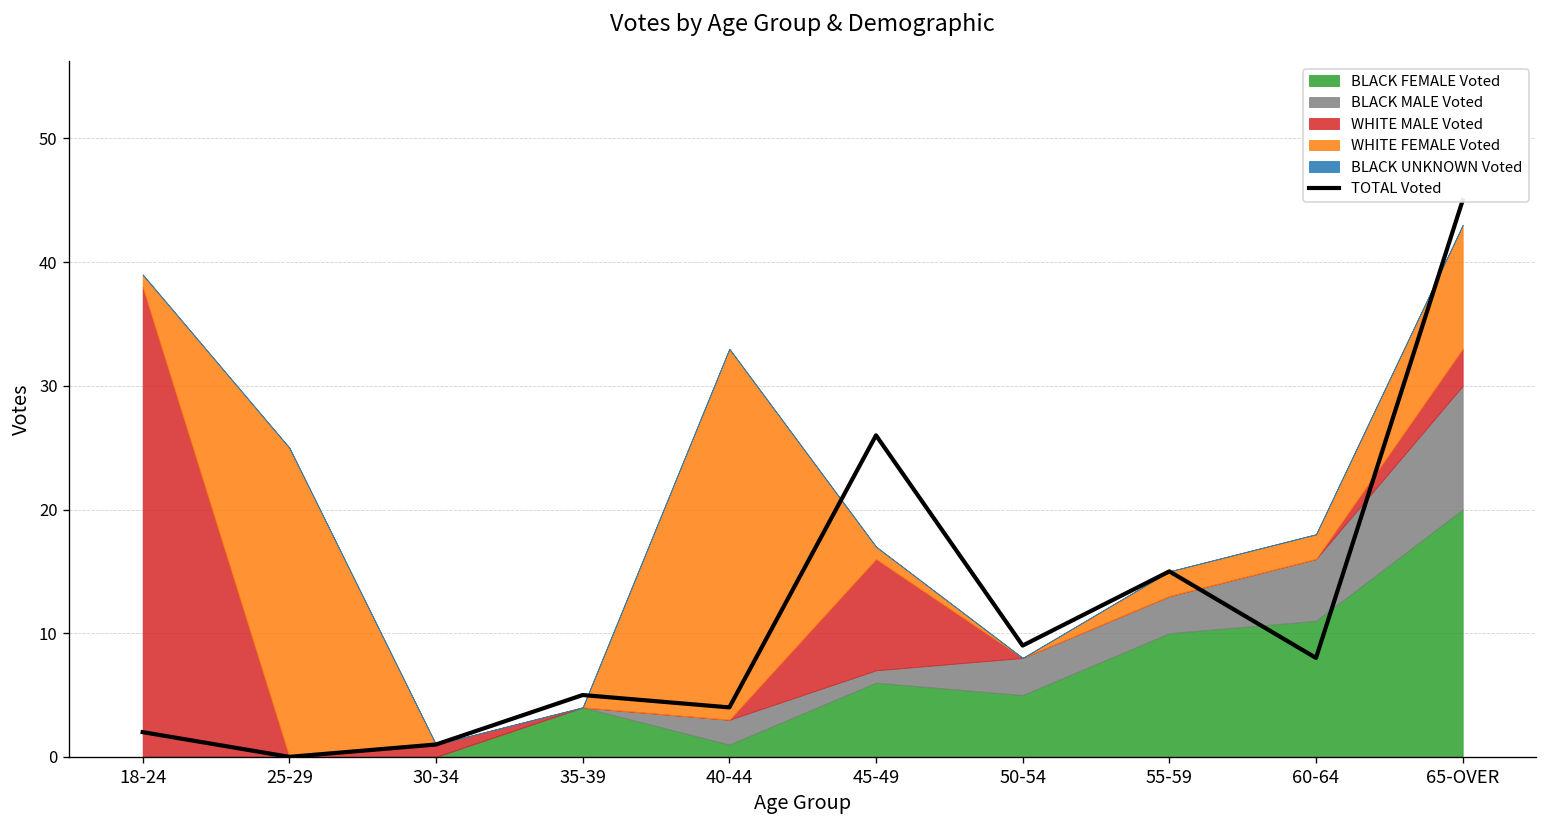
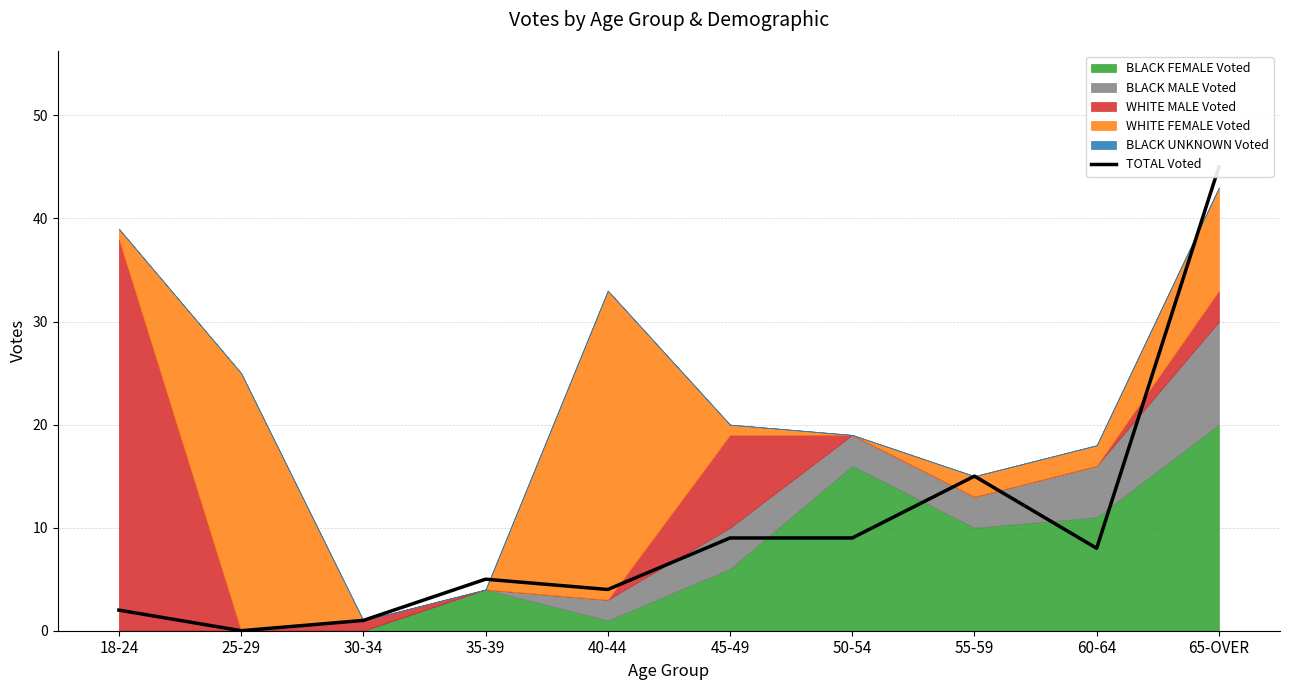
  {
    "TOTAL Voted": {
      "18-24": 2,
      "35-39": 5,
      "40-44": 4,
-     "45-49": 26,
+     "45-49": 9,
      "50-54": 9,
      "60-64": 8
    },
    "BLACK FEMALE Voted": {
      "40-44": 1,
      "45-49": 6,
-     "50-54": 5,
+     "50-54": 16,
      "55-59": 10,
      "60-64": 11,
      "65-OVER": 20
    },
    "BLACK MALE Voted": {
-     "45-49": 1,
+     "45-49": 4,
      "65-OVER": 10
    },
    "WHITE MALE Voted": {
      "18-24": 38,
      "45-49": 9,
      "65-OVER": 3
    }
  }
